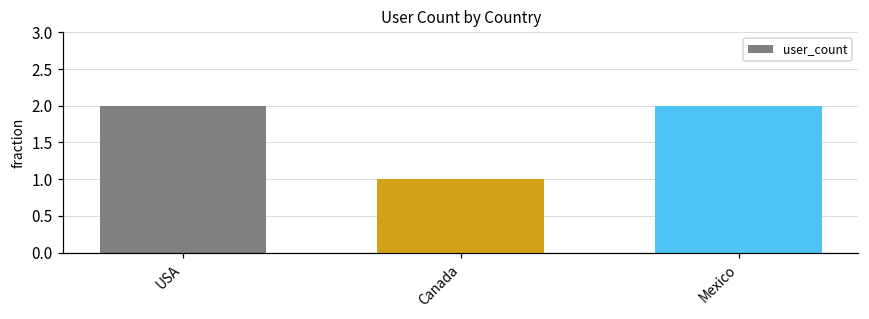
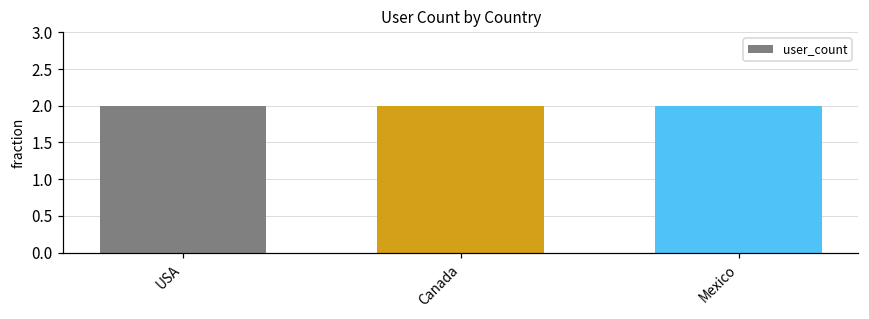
  {
    "USA": 2,
-   "Canada": 1,
+   "Canada": 2,
    "Mexico": 2
  }
